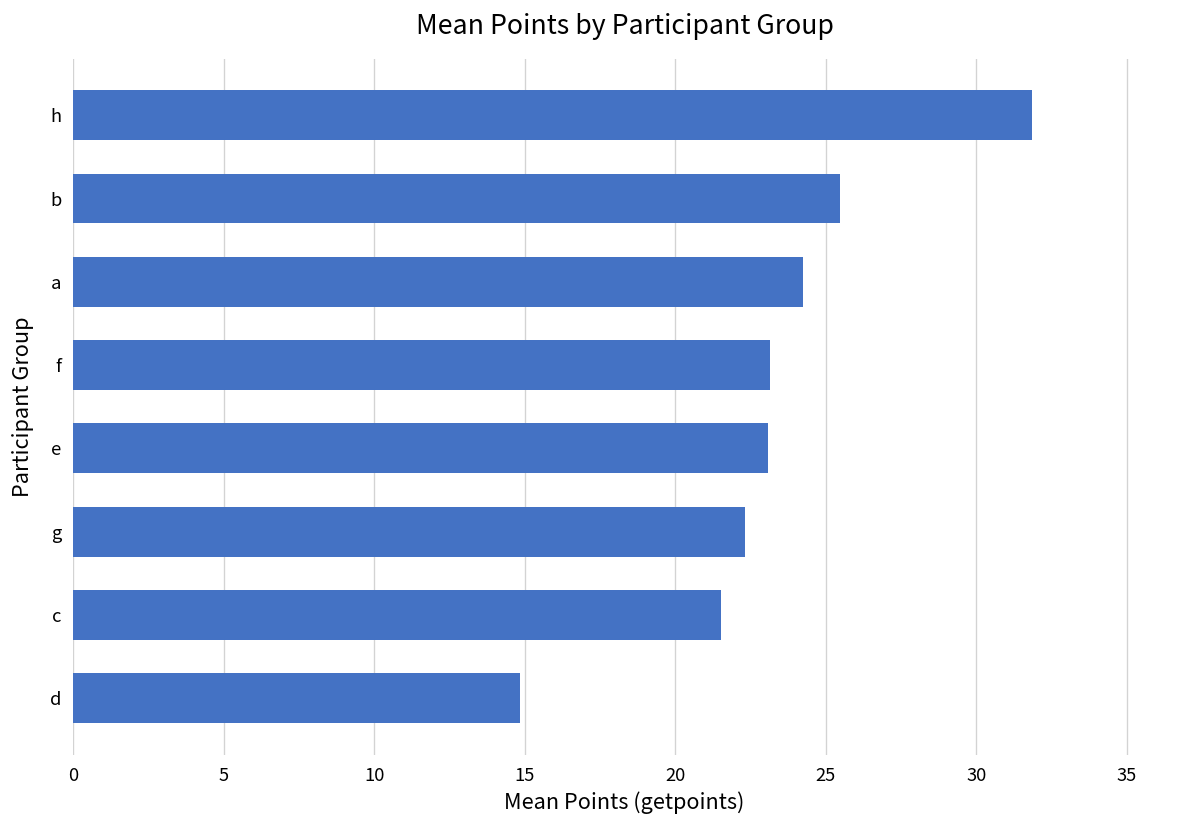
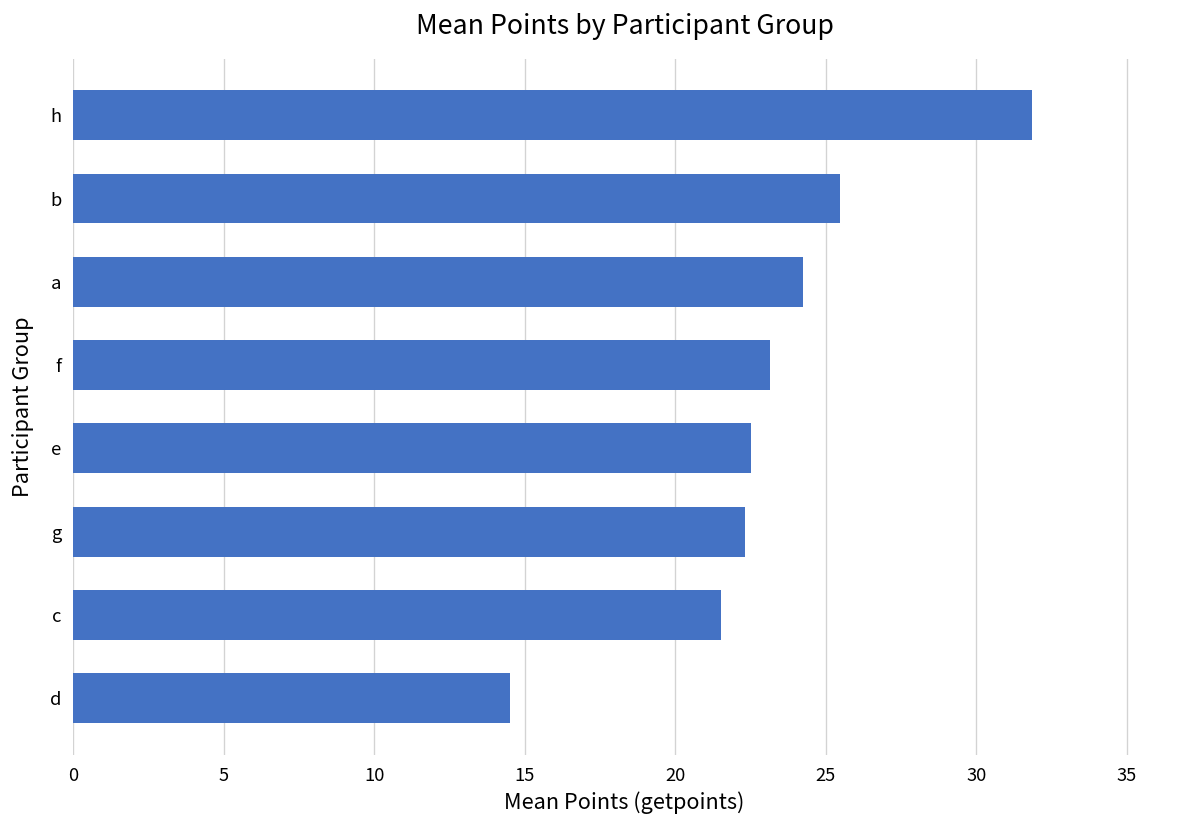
  {
    "h": 31.9,
    "b": 25.5,
    "a": 24.2,
    "f": 23.2,
-   "e": 23.1,
+   "e": 22.5,
    "g": 22.3,
    "c": 21.5,
-   "d": 14.8
+   "d": 14.5
  }
